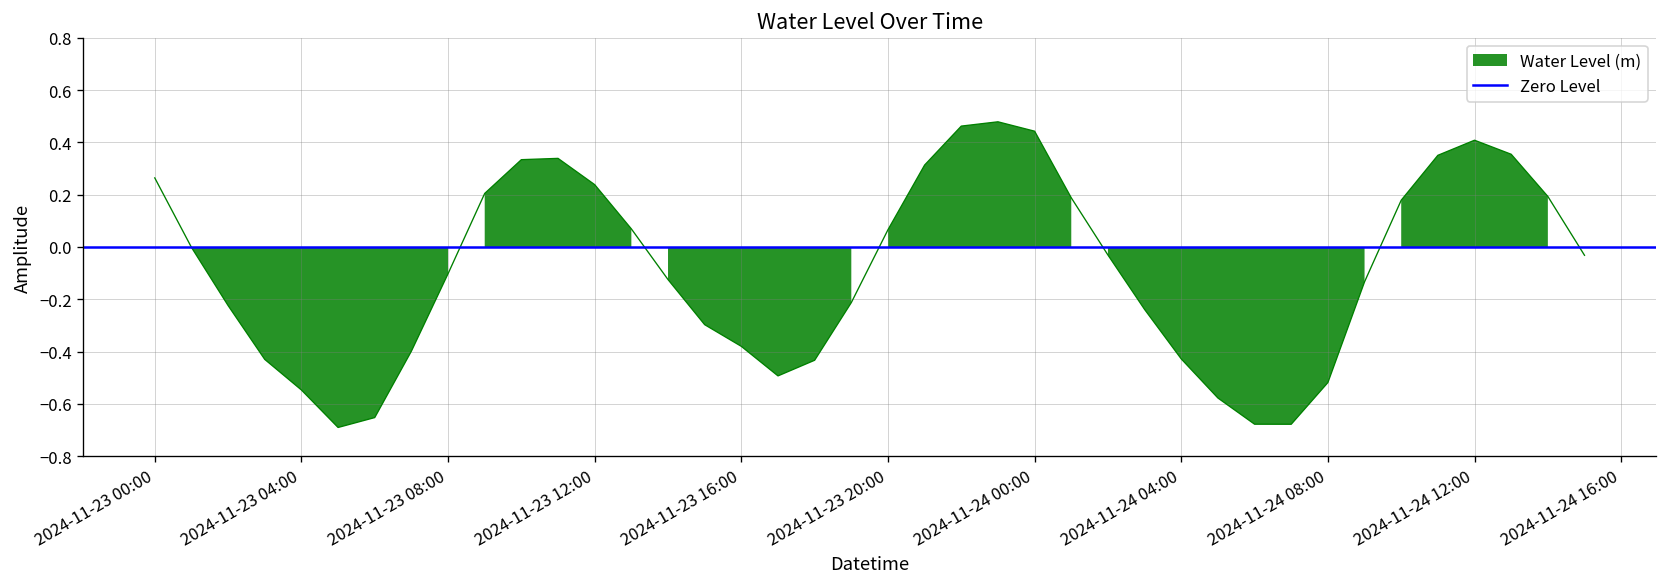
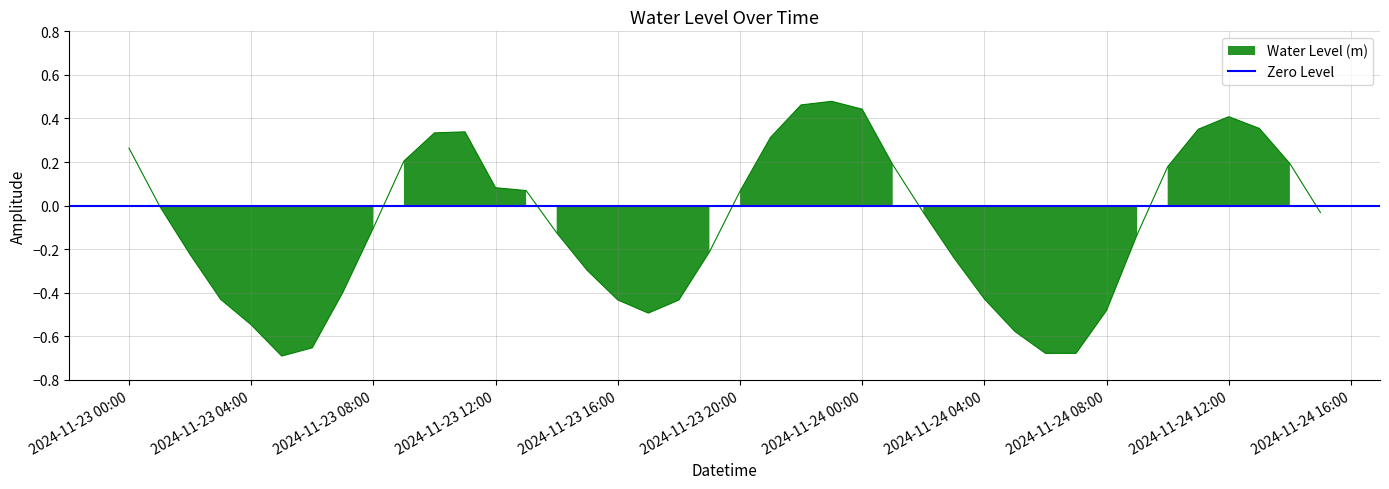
  {
    "2024-11-23 00:00": 0.26,
    "2024-11-23 04:00": -0.55,
    "2024-11-23 08:00": -0.10,
-   "2024-11-23 12:00": 0.24,
-   "2024-11-23 16:00": -0.38,
+   "2024-11-23 12:00": 0.08,
+   "2024-11-23 16:00": -0.43,
    "2024-11-23 20:00": 0.07,
    "2024-11-24 00:00": 0.44,
    "2024-11-24 04:00": -0.43,
-   "2024-11-24 08:00": -0.52,
+   "2024-11-24 08:00": -0.48,
    "2024-11-24 12:00": 0.41
  }
